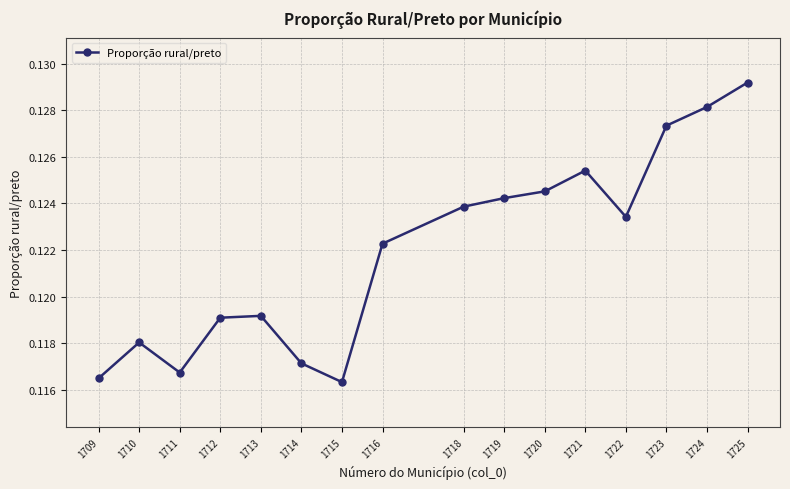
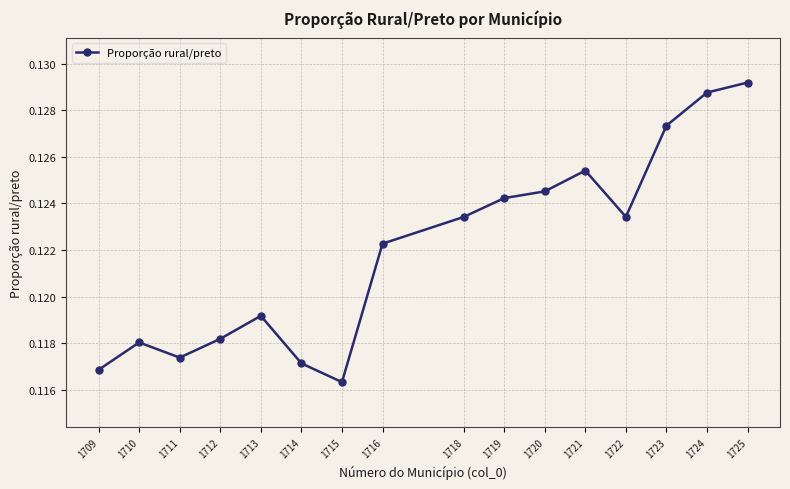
  {
-   "1709": 0.1165,
+   "1709": 0.1169,
    "1710": 0.1180,
-   "1711": 0.1167,
-   "1712": 0.1191,
+   "1711": 0.1174,
+   "1712": 0.1182,
    "1713": 0.1192,
    "1714": 0.1171,
    "1715": 0.1163,
    "1716": 0.1223,
-   "1718": 0.1239,
+   "1718": 0.1234,
    "1719": 0.1242,
    "1720": 0.1245,
    "1721": 0.1254,
    "1722": 0.1234,
    "1723": 0.1273,
-   "1724": 0.1281,
+   "1724": 0.1288,
    "1725": 0.1292
  }
